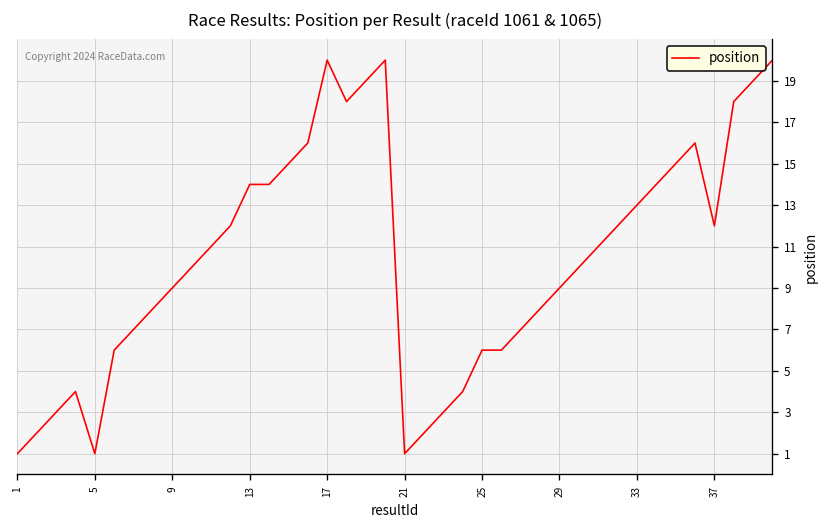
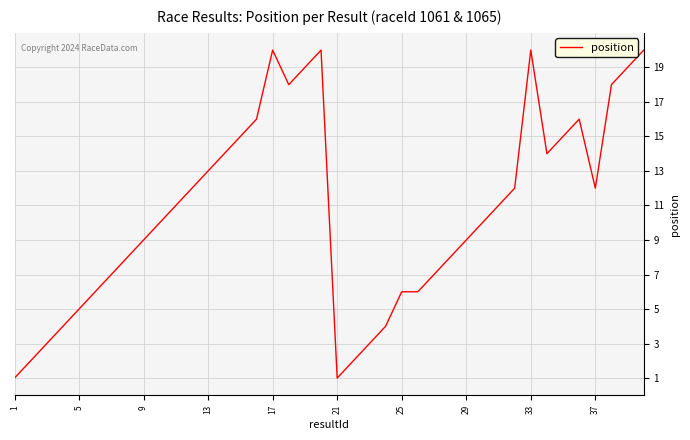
  {
    "1": 1,
-   "5": 1,
+   "5": 5,
    "9": 9,
-   "13": 14,
+   "13": 13,
    "17": 20,
    "21": 1,
    "25": 6,
    "29": 9,
-   "33": 13,
+   "33": 20,
    "37": 12
  }
